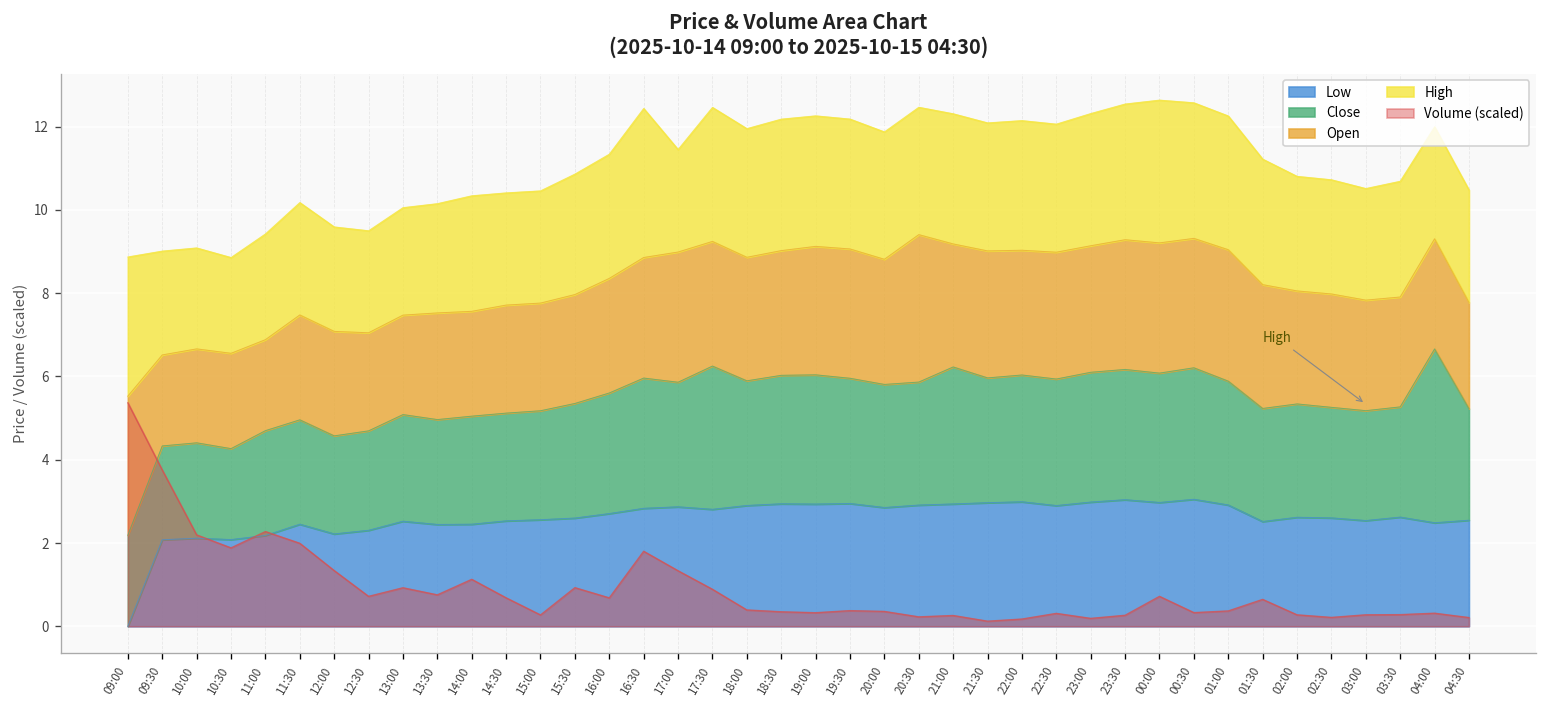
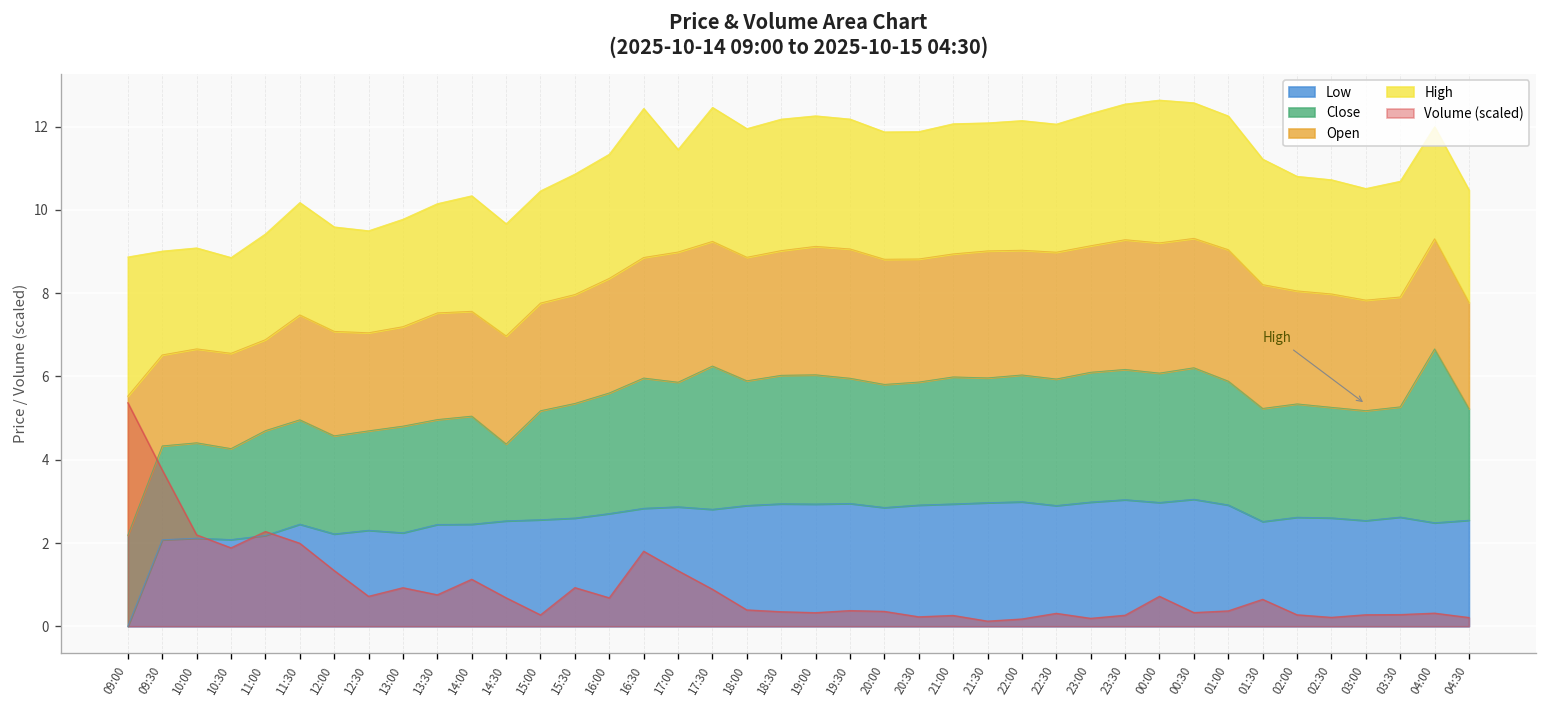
  {
    "Low": {
      "09:00": 0.0,
      "09:30": 2.1,
      "10:00": 2.1,
      "10:30": 2.1,
      "11:00": 2.2,
      "11:30": 2.5,
      "12:00": 2.2,
      "12:30": 2.3,
-     "13:00": 2.5,
+     "13:00": 2.2,
      "13:30": 2.4,
      "14:00": 2.5,
      "14:30": 2.5,
      "15:00": 2.6,
      "15:30": 2.6,
      "16:00": 2.7,
      "16:30": 2.8,
      "17:00": 2.9,
      "17:30": 2.8,
      "18:00": 2.9,
      "18:30": 2.9,
      "19:00": 2.9,
      "19:30": 3.0,
      "20:00": 2.9,
      "20:30": 2.9,
      "21:00": 2.9,
      "21:30": 3.0,
      "22:00": 3.0,
      "22:30": 2.9,
      "23:00": 3.0,
      "23:30": 3.0,
      "00:00": 3.0,
      "00:30": 3.1,
      "01:00": 2.9,
      "01:30": 2.5,
      "02:00": 2.6,
      "02:30": 2.6,
      "03:00": 2.5,
      "03:30": 2.6,
      "04:00": 2.5,
      "04:30": 2.5
    },
    "Close": {
      "09:00": 2.2,
      "09:30": 2.3,
      "10:00": 2.3,
      "10:30": 2.2,
      "11:00": 2.5,
      "11:30": 2.5,
      "12:00": 2.4,
      "12:30": 2.4,
      "13:00": 2.6,
      "13:30": 2.5,
      "14:00": 2.6,
-     "14:30": 2.6,
+     "14:30": 1.8,
      "15:00": 2.6,
      "15:30": 2.8,
      "16:00": 2.9,
      "16:30": 3.1,
      "17:00": 3.0,
      "17:30": 3.4,
      "18:00": 3.0,
      "18:30": 3.1,
      "19:00": 3.1,
      "19:30": 3.0,
      "20:00": 3.0,
      "20:30": 3.0,
-     "21:00": 3.3,
+     "21:00": 3.1,
      "21:30": 3.0,
      "22:00": 3.0,
      "22:30": 3.0,
      "23:00": 3.1,
      "23:30": 3.1,
      "00:00": 3.1,
      "00:30": 3.2,
      "01:00": 3.0,
      "01:30": 2.7,
      "02:00": 2.7,
      "02:30": 2.7,
      "03:00": 2.6,
      "03:30": 2.6,
      "04:00": 4.2,
      "04:30": 2.7
    },
    "Open": {
      "09:00": 3.3,
      "09:30": 2.2,
      "10:00": 2.3,
      "10:30": 2.3,
      "11:00": 2.2,
      "11:30": 2.5,
      "12:00": 2.5,
      "12:30": 2.4,
      "13:00": 2.4,
      "13:30": 2.6,
      "14:00": 2.5,
      "14:30": 2.6,
      "15:00": 2.6,
      "15:30": 2.6,
      "16:00": 2.8,
      "16:30": 2.9,
      "17:00": 3.1,
      "17:30": 3.0,
      "18:00": 3.0,
      "18:30": 3.0,
      "19:00": 3.1,
      "19:30": 3.1,
      "20:00": 3.0,
-     "20:30": 3.5,
+     "20:30": 3.0,
      "21:00": 3.0,
      "21:30": 3.0,
      "22:00": 3.0,
      "22:30": 3.0,
      "23:00": 3.0,
      "23:30": 3.1,
      "00:00": 3.1,
      "00:30": 3.1,
      "01:00": 3.2,
      "01:30": 3.0,
      "02:00": 2.7,
      "02:30": 2.7,
      "03:00": 2.7,
      "03:30": 2.6,
      "04:00": 2.6,
      "04:30": 2.6
    },
    "High": {
      "09:00": 3.3,
      "09:30": 2.5,
      "10:00": 2.4,
      "10:30": 2.3,
      "11:00": 2.5,
      "11:30": 2.7,
      "12:00": 2.5,
      "12:30": 2.5,
      "13:00": 2.6,
      "13:30": 2.6,
      "14:00": 2.8,
      "14:30": 2.7,
      "15:00": 2.7,
      "15:30": 2.9,
      "16:00": 3.0,
      "16:30": 3.6,
      "17:00": 2.5,
      "17:30": 3.2,
      "18:00": 3.1,
      "18:30": 3.2,
      "19:00": 3.1,
      "19:30": 3.1,
      "20:00": 3.1,
      "20:30": 3.1,
      "21:00": 3.1,
      "21:30": 3.1,
      "22:00": 3.1,
      "22:30": 3.1,
      "23:00": 3.2,
      "23:30": 3.3,
      "00:00": 3.4,
      "00:30": 3.3,
      "01:00": 3.2,
      "01:30": 3.0,
      "02:00": 2.8,
      "02:30": 2.7,
      "03:00": 2.7,
      "03:30": 2.8,
      "04:30": 2.7
    },
    "Volume (scaled)": {
      "09:00": 5.4,
      "09:30": 3.8,
      "10:00": 2.2,
      "10:30": 1.9,
      "11:00": 2.3,
      "11:30": 2.0,
      "12:00": 1.3,
      "12:30": 0.7,
      "13:00": 0.9,
      "13:30": 0.8,
      "14:00": 1.1,
      "14:30": 0.7,
      "15:00": 0.3,
      "15:30": 0.9,
      "16:00": 0.7,
      "16:30": 1.8,
      "17:00": 1.3,
      "17:30": 0.9,
      "18:00": 0.4,
      "18:30": 0.3,
      "19:00": 0.3,
      "19:30": 0.4,
      "20:00": 0.4,
      "20:30": 0.2,
      "21:00": 0.3,
      "21:30": 0.1,
      "22:00": 0.2,
      "22:30": 0.3,
      "23:00": 0.2,
      "23:30": 0.3,
      "00:00": 0.7,
      "00:30": 0.3,
      "01:00": 0.4,
      "01:30": 0.6,
      "02:00": 0.3,
      "02:30": 0.2,
      "03:00": 0.3,
      "03:30": 0.3,
      "04:00": 0.3,
      "04:30": 0.2
    }
  }
